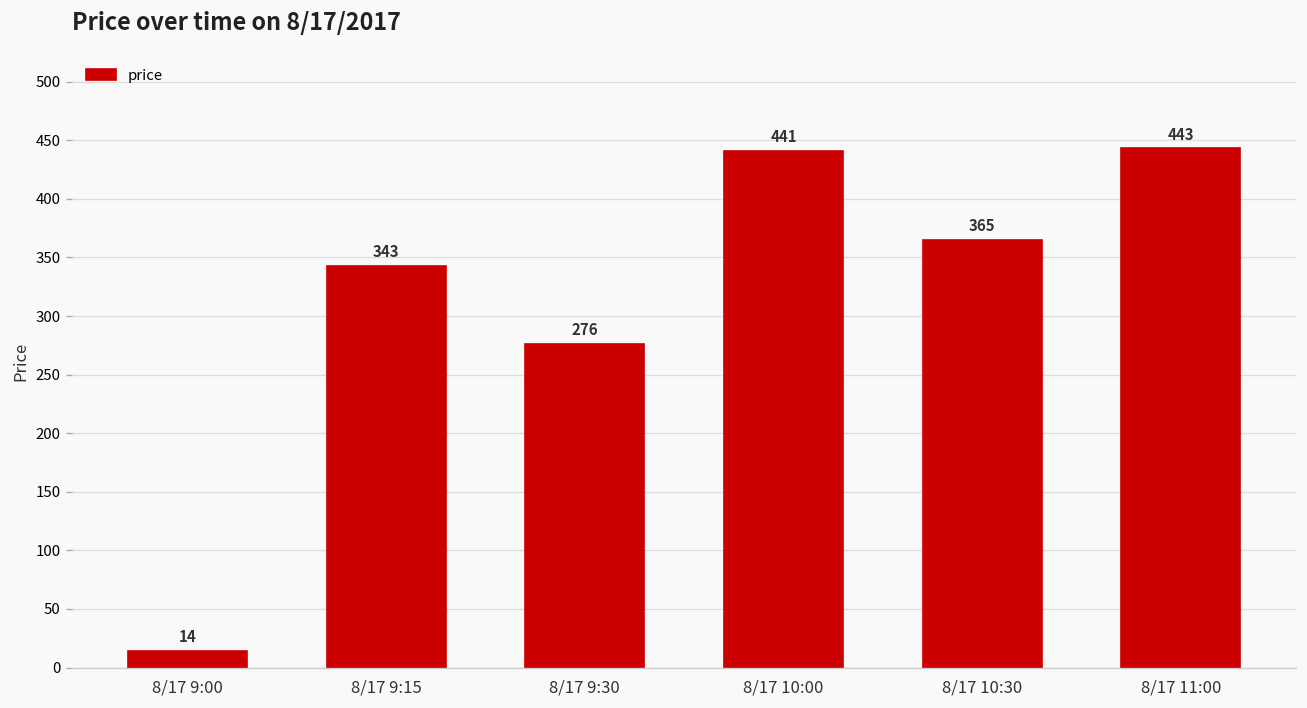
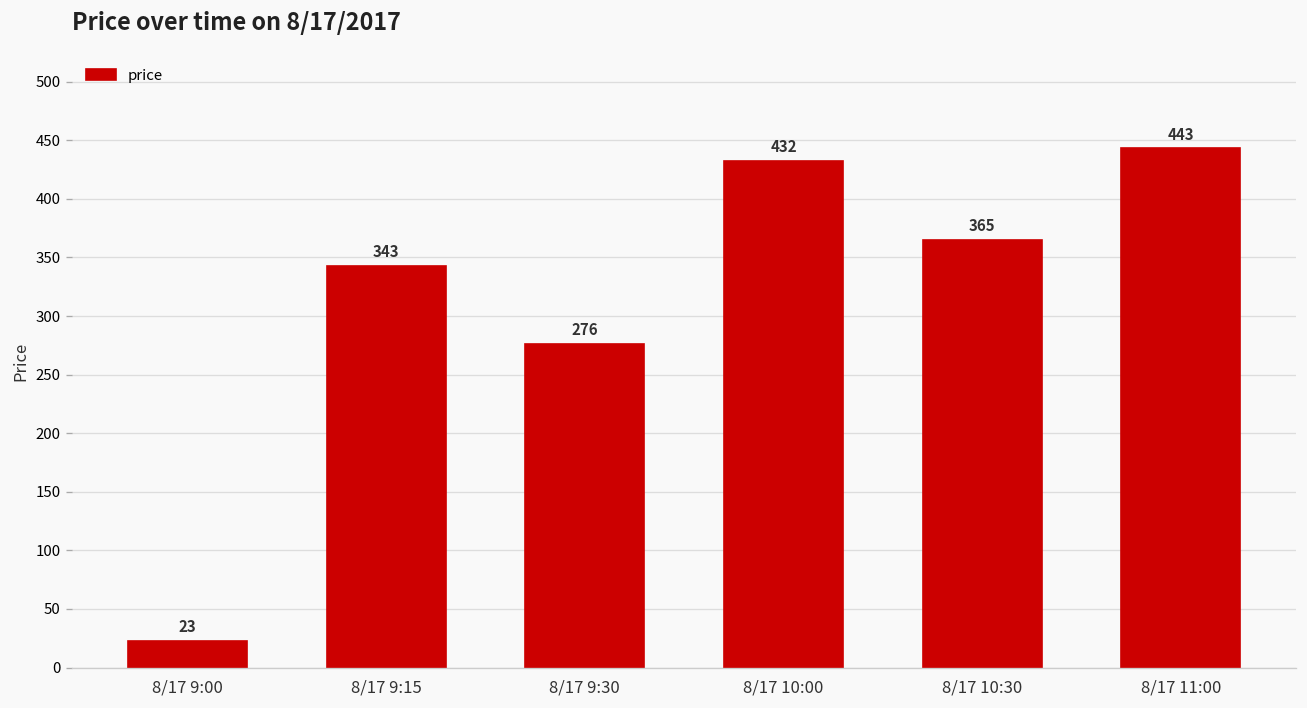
  {
-   "8/17 9:00": 14,
+   "8/17 9:00": 23,
    "8/17 9:15": 343,
    "8/17 9:30": 276,
-   "8/17 10:00": 441,
+   "8/17 10:00": 432,
    "8/17 10:30": 365,
    "8/17 11:00": 443
  }
